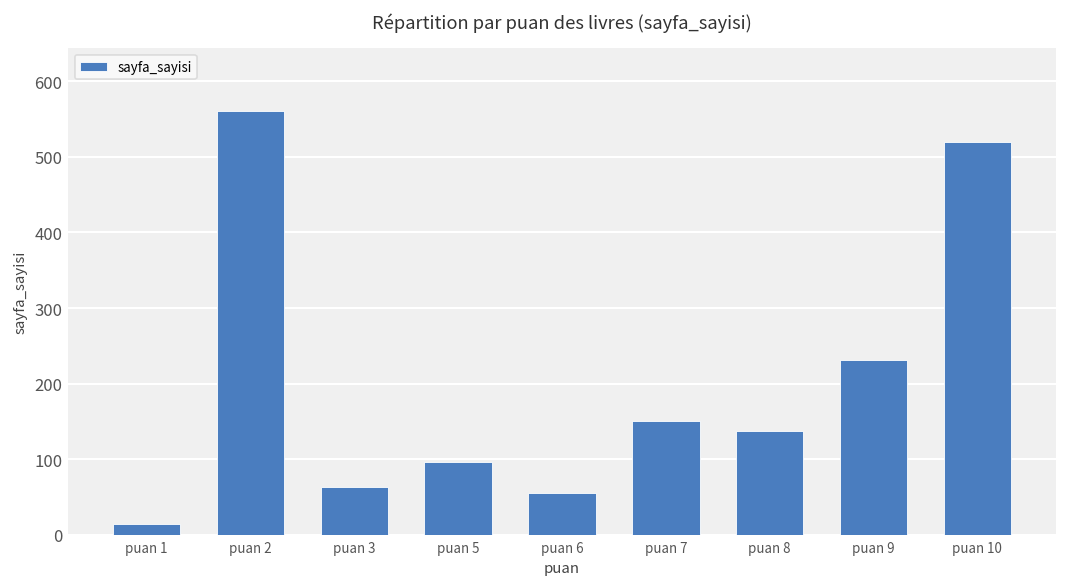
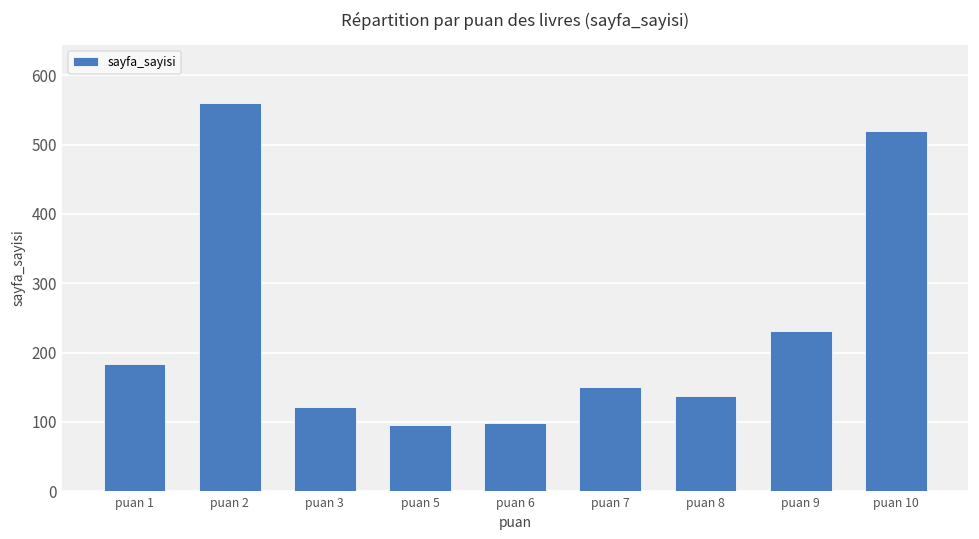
  {
-   "puan 1": 10,
+   "puan 1": 180,
    "puan 2": 560,
-   "puan 3": 60,
+   "puan 3": 120,
    "puan 5": 100,
-   "puan 6": 60,
+   "puan 6": 100,
    "puan 7": 150,
    "puan 8": 140,
    "puan 9": 230,
    "puan 10": 520
  }
